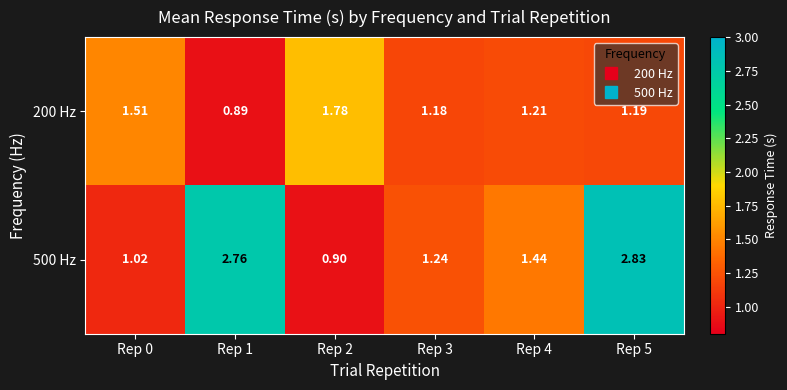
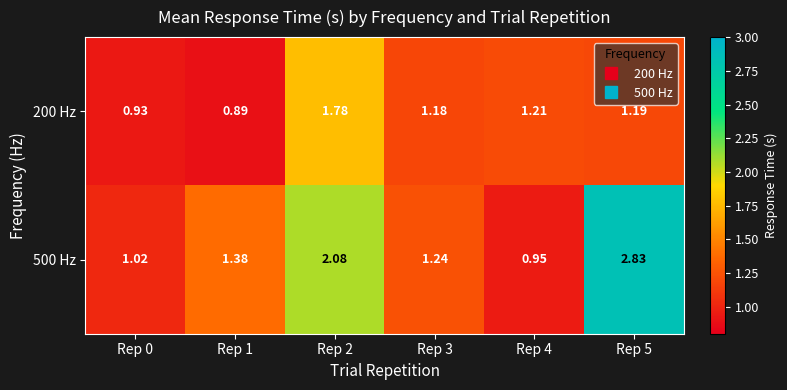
  {
    "200 Hz": {
-     "Rep 0": 1.51,
+     "Rep 0": 0.93,
      "Rep 1": 0.89,
      "Rep 2": 1.78,
      "Rep 3": 1.18,
      "Rep 4": 1.21
    },
    "500 Hz": {
      "Rep 0": 1.02,
-     "Rep 1": 2.76,
-     "Rep 2": 0.90,
+     "Rep 1": 1.38,
+     "Rep 2": 2.08,
      "Rep 3": 1.24,
-     "Rep 4": 1.44,
+     "Rep 4": 0.95,
      "Rep 5": 2.83
    }
  }
